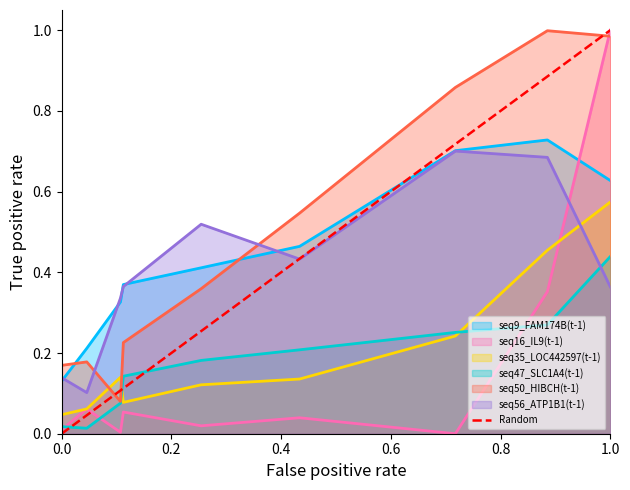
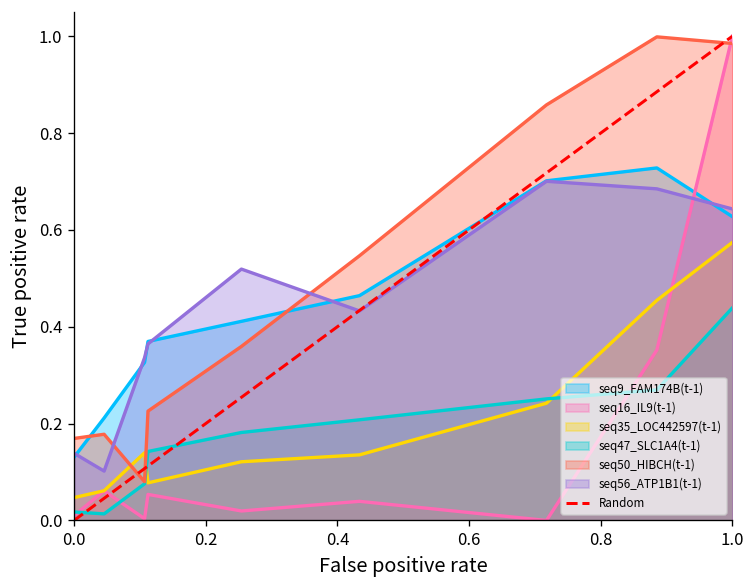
  {
    "seq35_LOC442597(t-1)": {
      "0.0": 0.05,
      "1.0": 0.57
    },
    "seq56_ATP1B1(t-1)": {
      "0.0": 0.14,
-     "1.0": 0.36
+     "1.0": 0.64
    },
    "Random": {
      "0.0": 0.00
    }
  }
